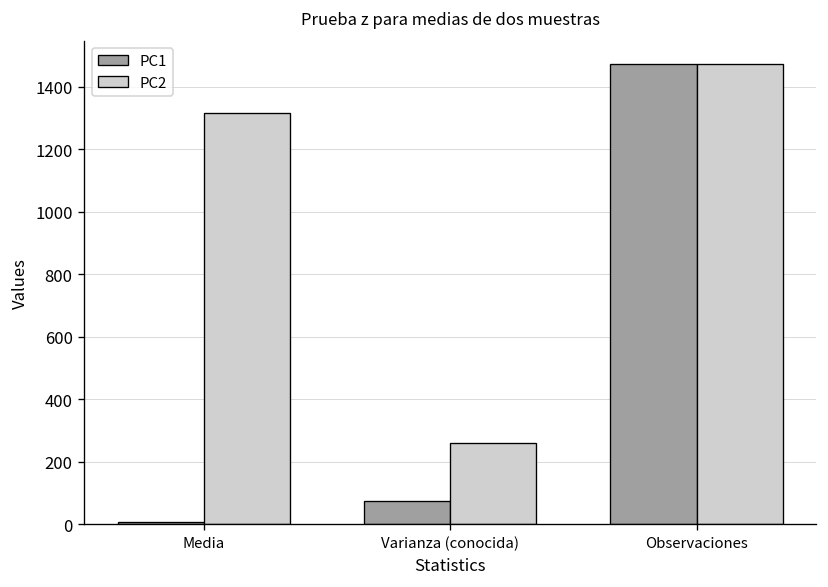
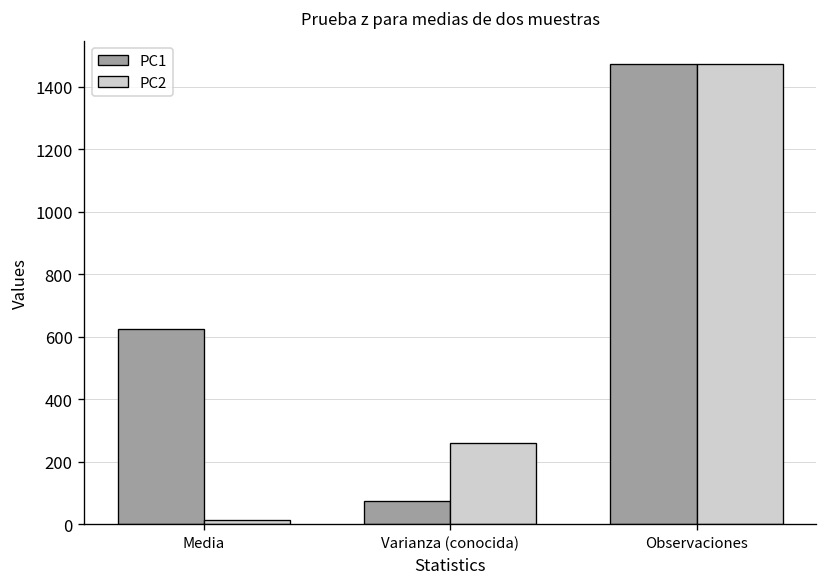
  {
    "PC1": {
-     "Media": 10,
+     "Media": 630,
      "Varianza (conocida)": 70,
      "Observaciones": 1470
    },
    "PC2": {
-     "Media": 1320,
+     "Media": 10,
      "Varianza (conocida)": 260,
      "Observaciones": 1470
    }
  }
